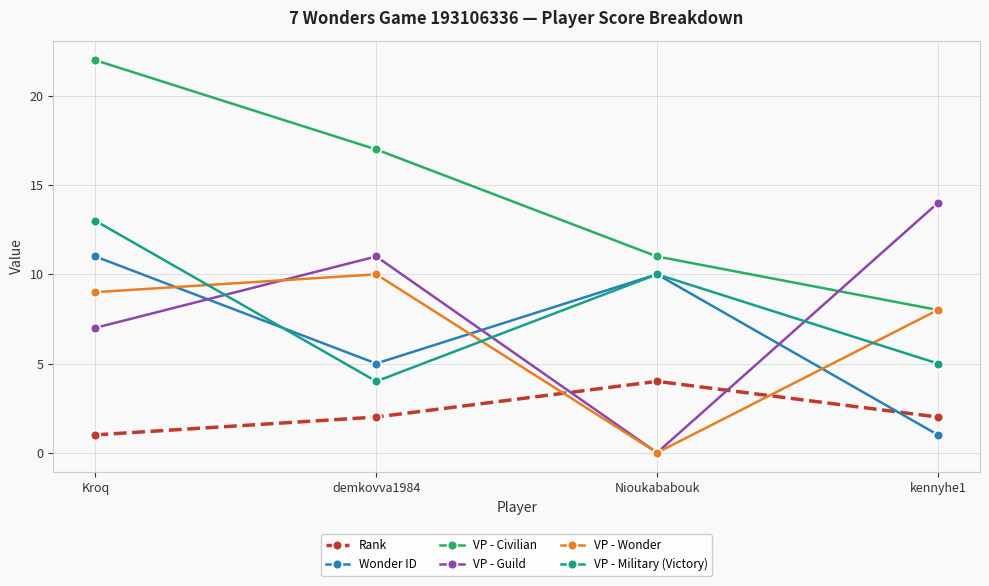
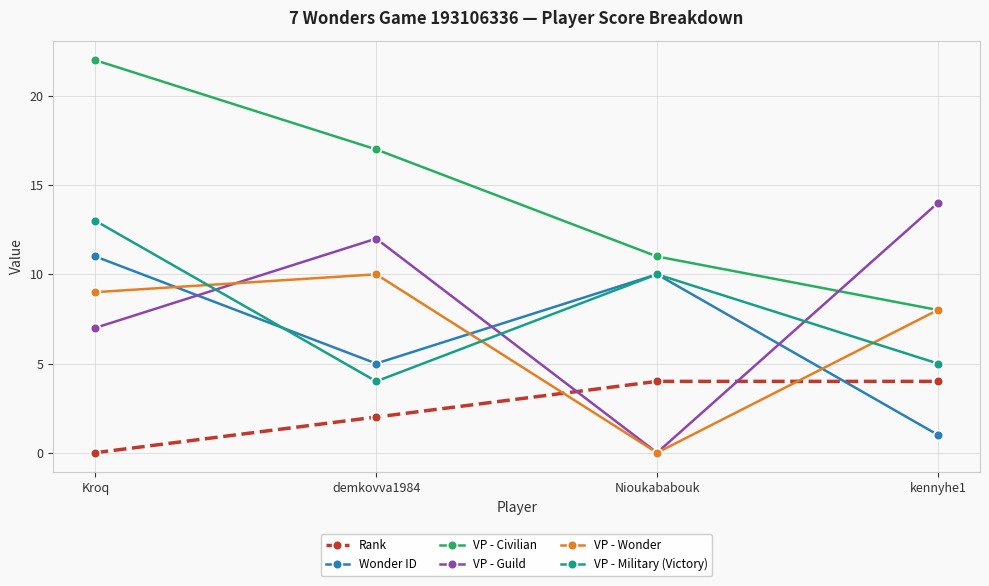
  {
    "Rank": {
-     "Kroq": 1,
+     "Kroq": 0,
      "demkovva1984": 2,
      "Nioukababouk": 4,
-     "kennyhe1": 2
+     "kennyhe1": 4
    },
    "Wonder ID": {
      "Kroq": 11,
      "demkovva1984": 5,
      "kennyhe1": 1
    },
    "VP - Guild": {
      "Kroq": 7,
-     "demkovva1984": 11,
+     "demkovva1984": 12,
      "kennyhe1": 14
    },
    "VP - Wonder": {
      "Kroq": 9,
      "demkovva1984": 10
    }
  }
